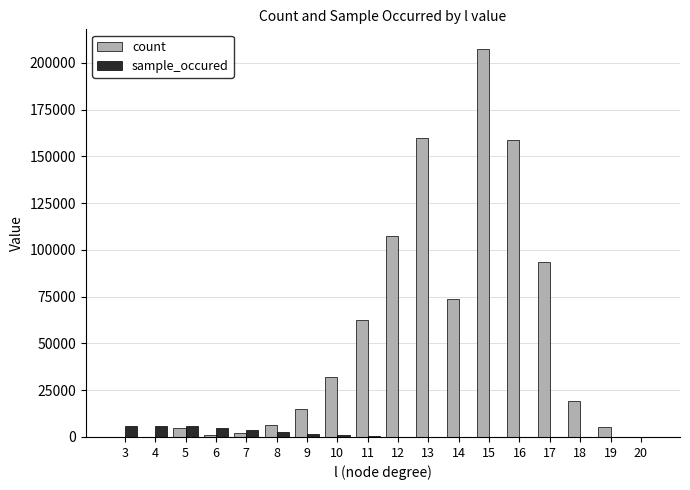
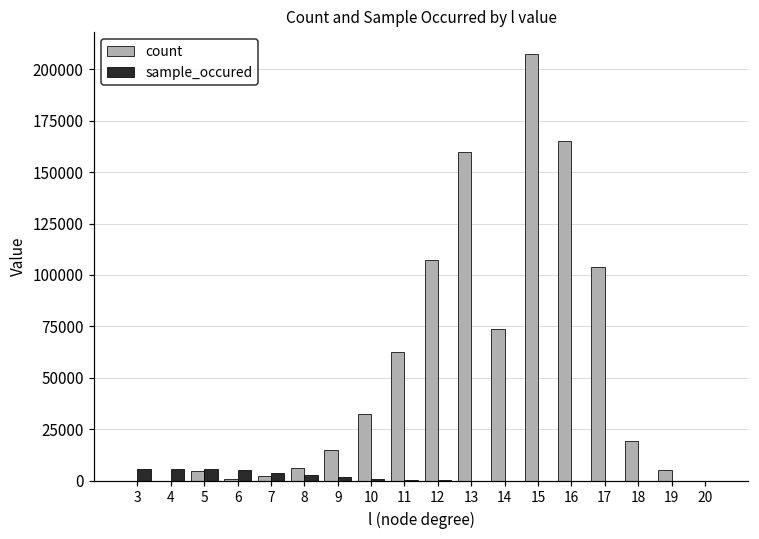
  {
    "count": {
      "5": 5000,
      "7": 2000,
      "8": 6000,
      "9": 15000,
      "10": 32000,
      "11": 63000,
      "12": 107000,
      "13": 160000,
      "14": 74000,
      "15": 208000,
-     "16": 159000,
-     "17": 94000,
+     "16": 165000,
+     "17": 104000,
      "18": 19000,
      "19": 5000,
      "20": 0
    },
    "sample_occured": {
      "3": 6000,
      "4": 6000,
      "5": 6000,
      "6": 5000,
      "7": 4000,
      "8": 3000,
      "9": 2000,
      "17": 0,
      "18": 0,
      "19": 0,
      "20": 0
    }
  }
